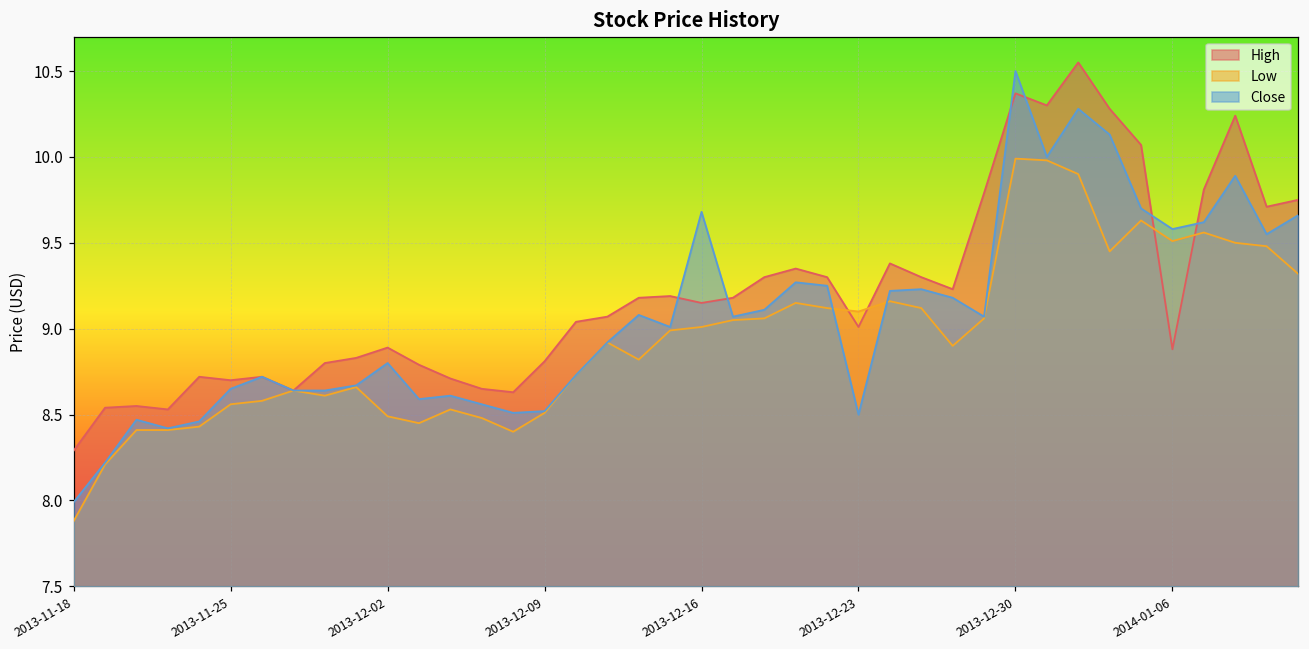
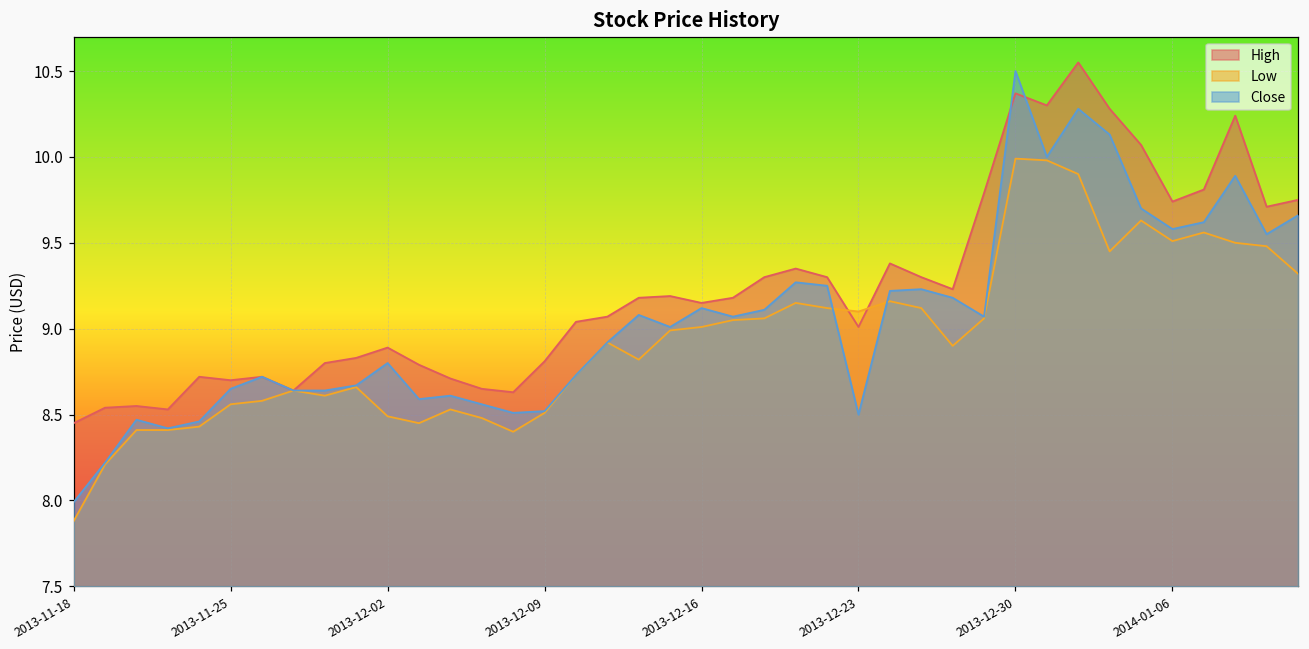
  {
    "High": {
-     "2013-11-18": 8.29,
+     "2013-11-18": 8.45,
      "2013-11-25": 8.70,
      "2013-12-02": 8.89,
      "2013-12-09": 8.81,
      "2013-12-16": 9.15,
      "2013-12-23": 9.01,
      "2013-12-30": 10.37,
-     "2014-01-06": 8.88
+     "2014-01-06": 9.74
    },
    "Low": {
      "2013-11-18": 7.88,
      "2013-11-25": 8.56,
      "2013-12-02": 8.49,
      "2013-12-16": 9.01,
      "2013-12-23": 9.10,
      "2013-12-30": 9.99,
      "2014-01-06": 9.51
    },
    "Close": {
      "2013-11-18": 7.99,
      "2013-11-25": 8.65,
      "2013-12-02": 8.80,
-     "2013-12-16": 9.68,
+     "2013-12-16": 9.12,
      "2013-12-23": 8.50,
      "2013-12-30": 10.50,
      "2014-01-06": 9.58
    }
  }
